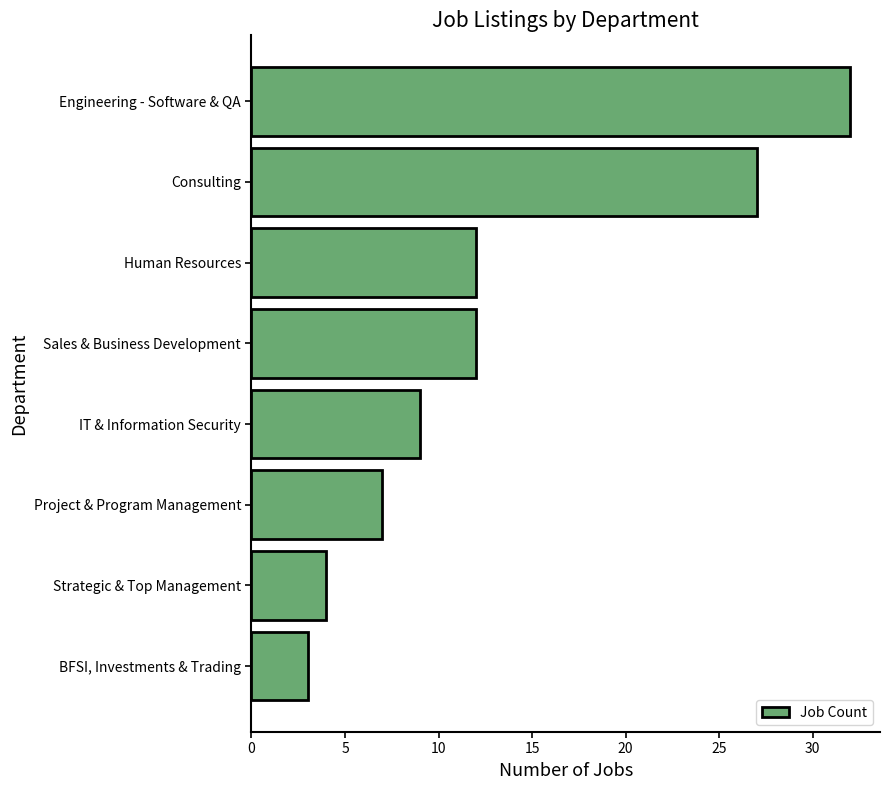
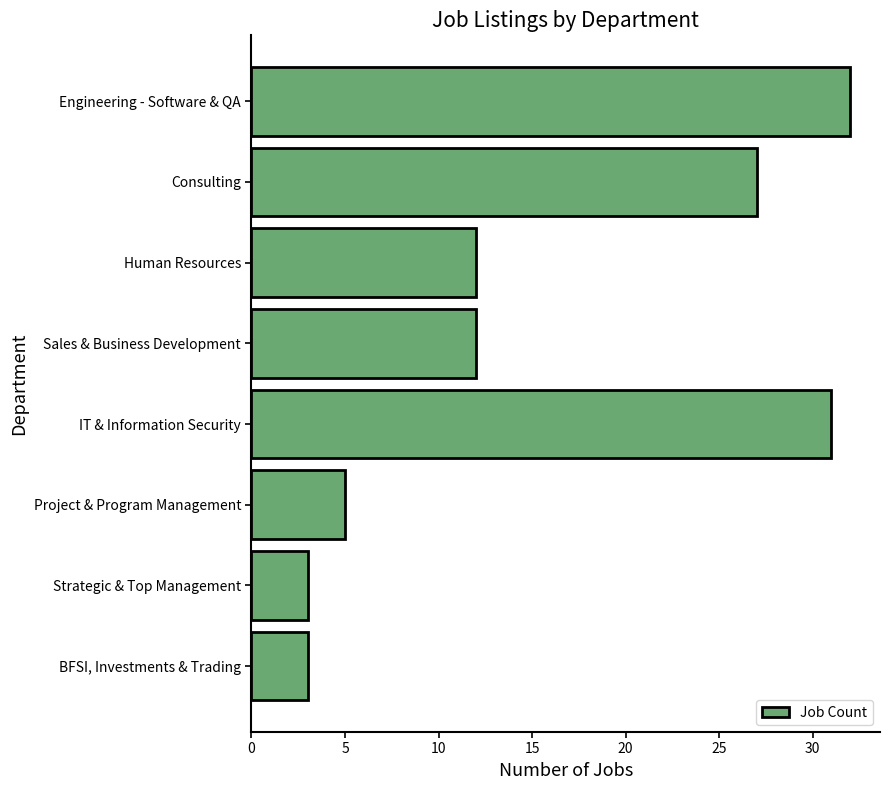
  {
    "Engineering - Software & QA": 32,
    "Consulting": 27,
    "Human Resources": 12,
    "Sales & Business Development": 12,
-   "IT & Information Security": 9,
-   "Project & Program Management": 7,
-   "Strategic & Top Management": 4,
+   "IT & Information Security": 31,
+   "Project & Program Management": 5,
+   "Strategic & Top Management": 3,
    "BFSI, Investments & Trading": 3
  }
